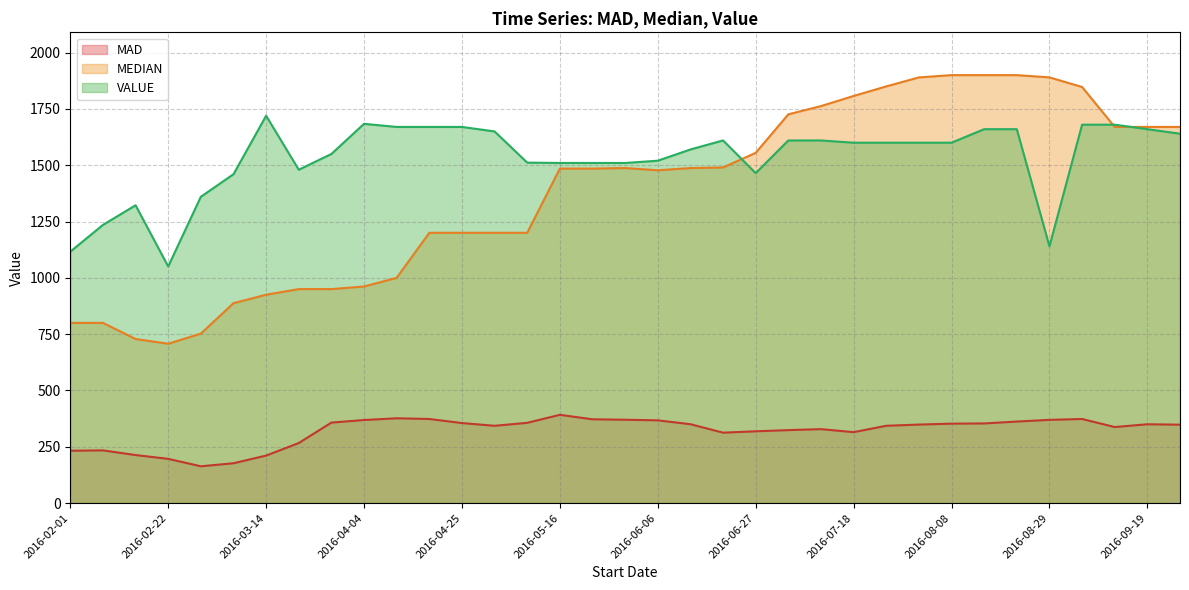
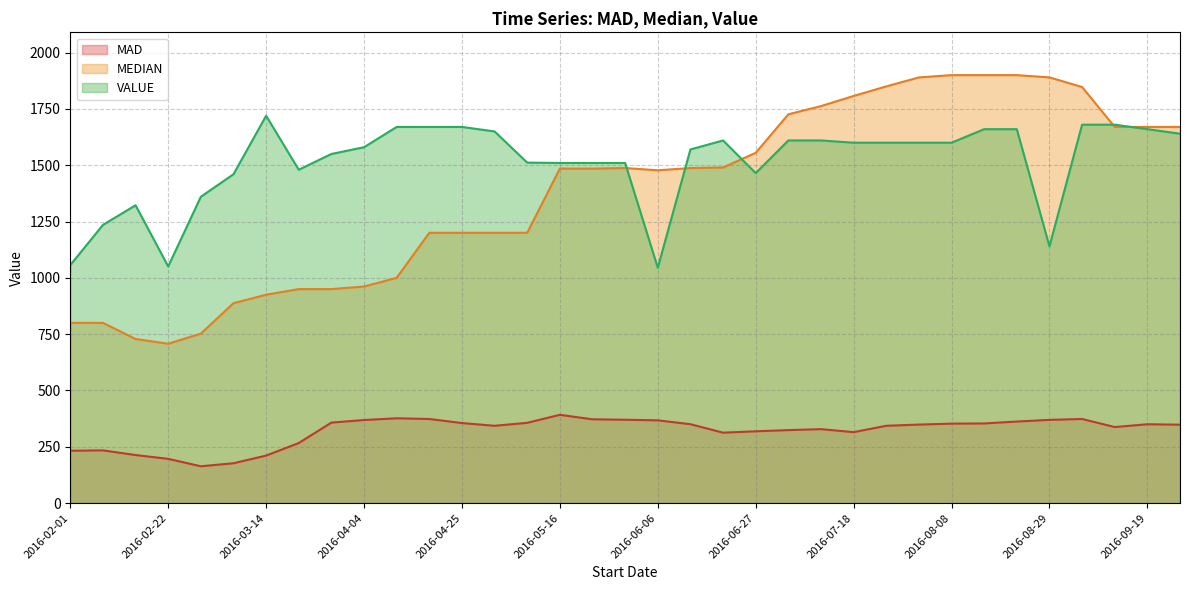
  {
    "VALUE": {
-     "2016-02-01": 1120,
+     "2016-02-01": 1060,
      "2016-02-22": 1050,
      "2016-03-14": 1720,
-     "2016-04-04": 1680,
+     "2016-04-04": 1580,
      "2016-04-25": 1670,
      "2016-05-16": 1510,
-     "2016-06-06": 1520,
+     "2016-06-06": 1040,
      "2016-06-27": 1460,
      "2016-07-18": 1600,
      "2016-08-08": 1600,
      "2016-08-29": 1140
    }
  }
